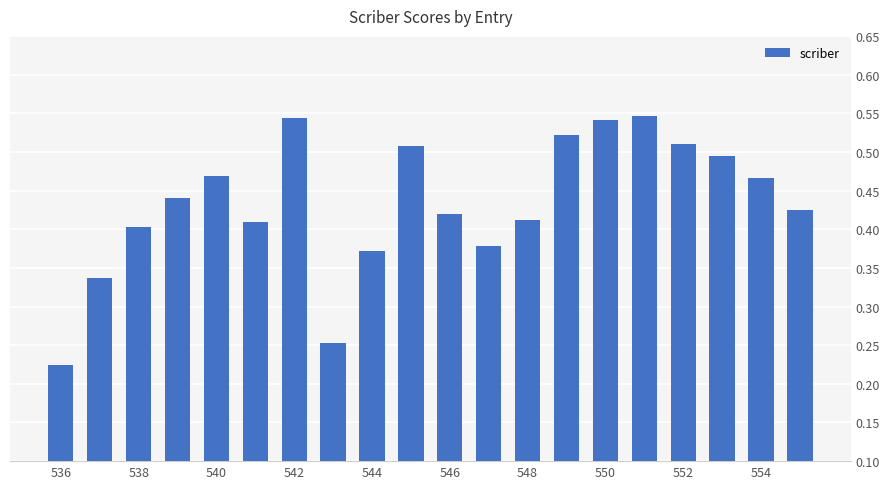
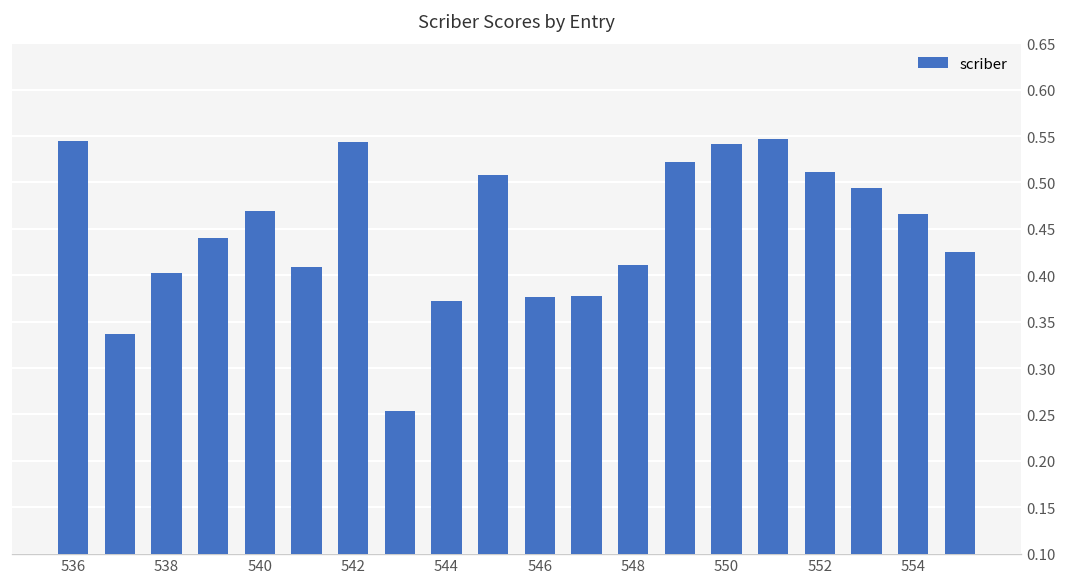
  {
-   "536": 0.22,
+   "536": 0.54,
    "538": 0.40,
    "540": 0.47,
    "542": 0.54,
    "544": 0.37,
-   "546": 0.42,
+   "546": 0.38,
    "548": 0.41,
    "550": 0.54,
    "552": 0.51,
    "554": 0.47
  }
